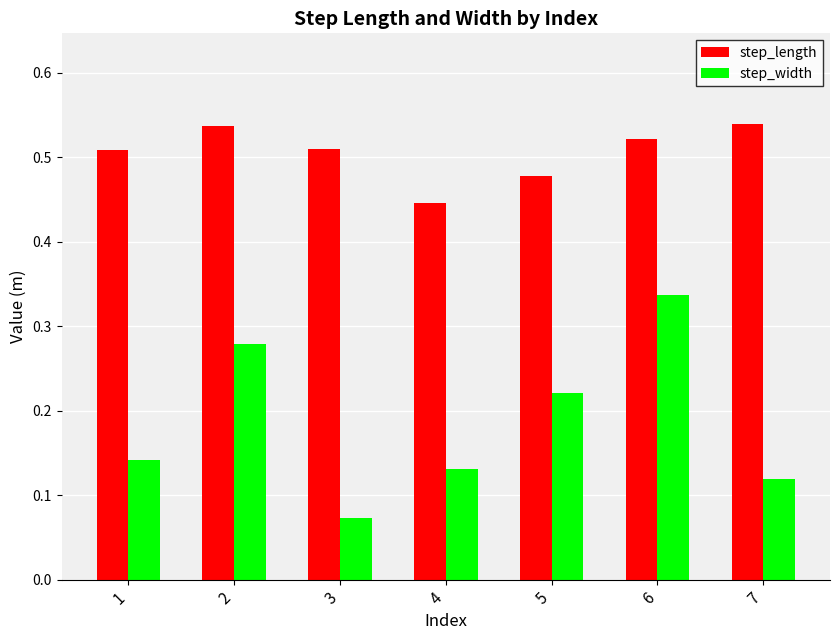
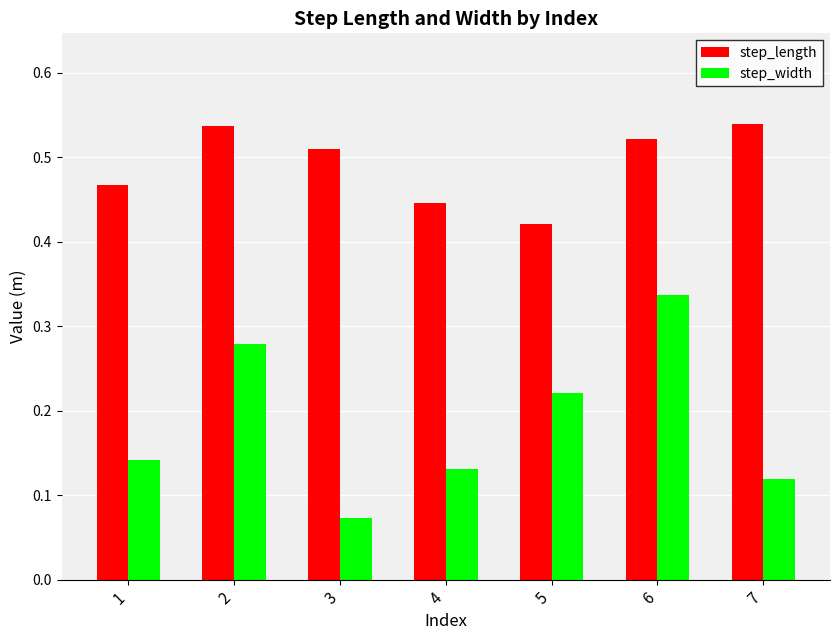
  {
    "step_length": {
-     "1": 0.51,
+     "1": 0.47,
      "2": 0.54,
      "3": 0.51,
      "4": 0.45,
-     "5": 0.48,
+     "5": 0.42,
      "6": 0.52,
      "7": 0.54
    },
    "step_width": {
      "1": 0.14,
      "2": 0.28,
      "3": 0.07,
      "4": 0.13,
      "5": 0.22,
      "6": 0.34,
      "7": 0.12
    }
  }
